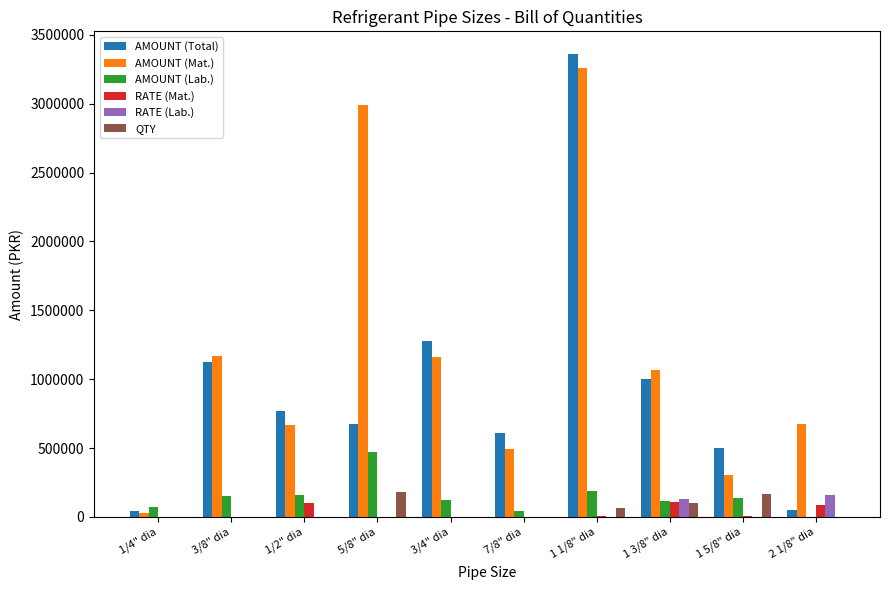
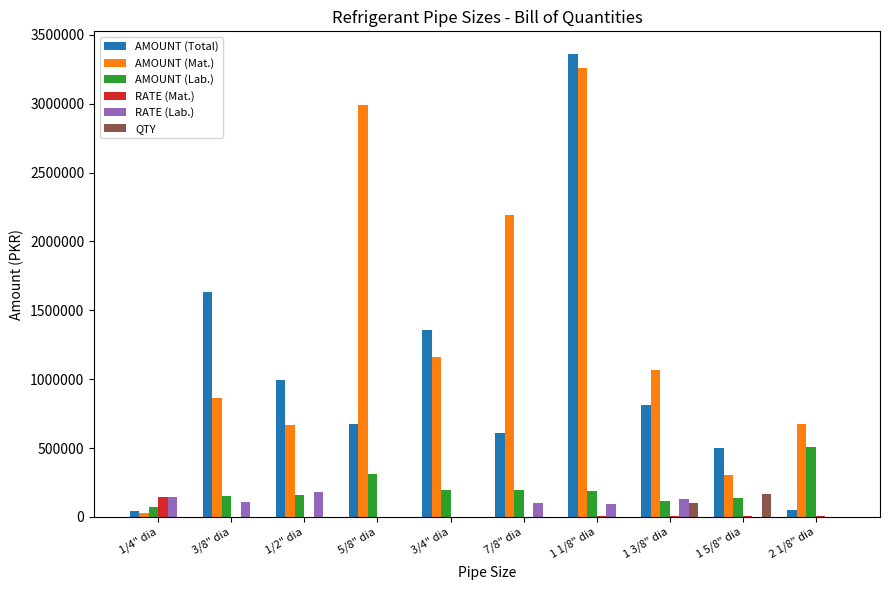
  {
    "AMOUNT (Total)": {
      "1/4\" dia": 40000,
-     "3/8\" dia": 1120000,
-     "1/2\" dia": 770000,
+     "3/8\" dia": 1630000,
+     "1/2\" dia": 1000000,
      "5/8\" dia": 670000,
-     "3/4\" dia": 1280000,
+     "3/4\" dia": 1360000,
      "7/8\" dia": 610000,
      "1 1/8\" dia": 3360000,
-     "1 3/8\" dia": 1000000,
+     "1 3/8\" dia": 810000,
      "1 5/8\" dia": 500000,
      "2 1/8\" dia": 50000
    },
    "AMOUNT (Mat.)": {
      "1/4\" dia": 30000,
-     "3/8\" dia": 1170000,
+     "3/8\" dia": 870000,
      "1/2\" dia": 670000,
      "5/8\" dia": 2990000,
      "3/4\" dia": 1160000,
-     "7/8\" dia": 490000,
+     "7/8\" dia": 2190000,
      "1 1/8\" dia": 3260000,
      "1 3/8\" dia": 1070000,
      "1 5/8\" dia": 300000,
      "2 1/8\" dia": 680000
    },
    "AMOUNT (Lab.)": {
      "1/4\" dia": 70000,
      "3/8\" dia": 160000,
      "1/2\" dia": 160000,
-     "5/8\" dia": 470000,
-     "3/4\" dia": 120000,
-     "7/8\" dia": 40000,
+     "5/8\" dia": 310000,
+     "3/4\" dia": 200000,
+     "7/8\" dia": 200000,
      "1 1/8\" dia": 190000,
      "1 3/8\" dia": 120000,
      "1 5/8\" dia": 140000,
-     "2 1/8\" dia": 0
+     "2 1/8\" dia": 510000
    },
    "RATE (Mat.)": {
-     "1/4\" dia": 0,
-     "1/2\" dia": 100000,
-     "1 3/8\" dia": 110000,
-     "2 1/8\" dia": 90000
+     "1/4\" dia": 140000,
+     "1/2\" dia": 0,
+     "1 3/8\" dia": 0,
+     "2 1/8\" dia": 10000
    },
    "RATE (Lab.)": {
-     "1/4\" dia": 0,
-     "3/8\" dia": 0,
-     "1/2\" dia": 0,
-     "7/8\" dia": 0,
-     "1 1/8\" dia": 0,
+     "1/4\" dia": 140000,
+     "3/8\" dia": 110000,
+     "1/2\" dia": 180000,
+     "7/8\" dia": 100000,
+     "1 1/8\" dia": 100000,
      "1 3/8\" dia": 130000,
-     "2 1/8\" dia": 160000
+     "2 1/8\" dia": 0
    },
    "QTY": {
-     "5/8\" dia": 180000,
-     "1 1/8\" dia": 70000,
+     "5/8\" dia": 0,
+     "1 1/8\" dia": 0,
      "1 3/8\" dia": 100000,
      "1 5/8\" dia": 170000
    }
  }
